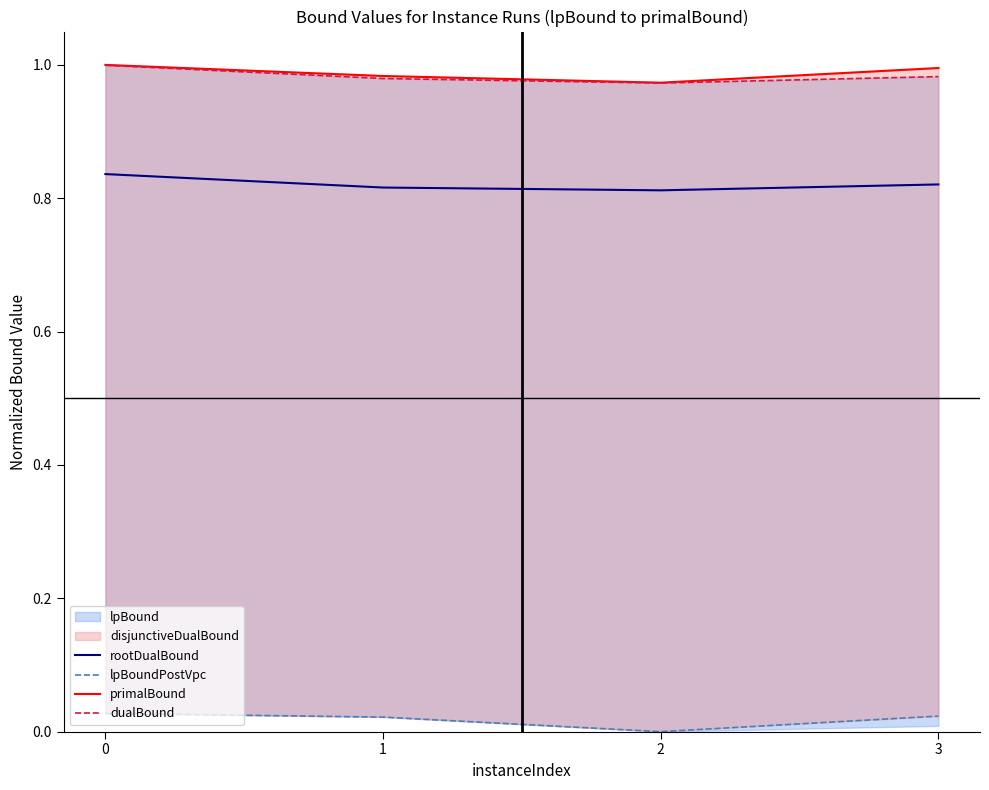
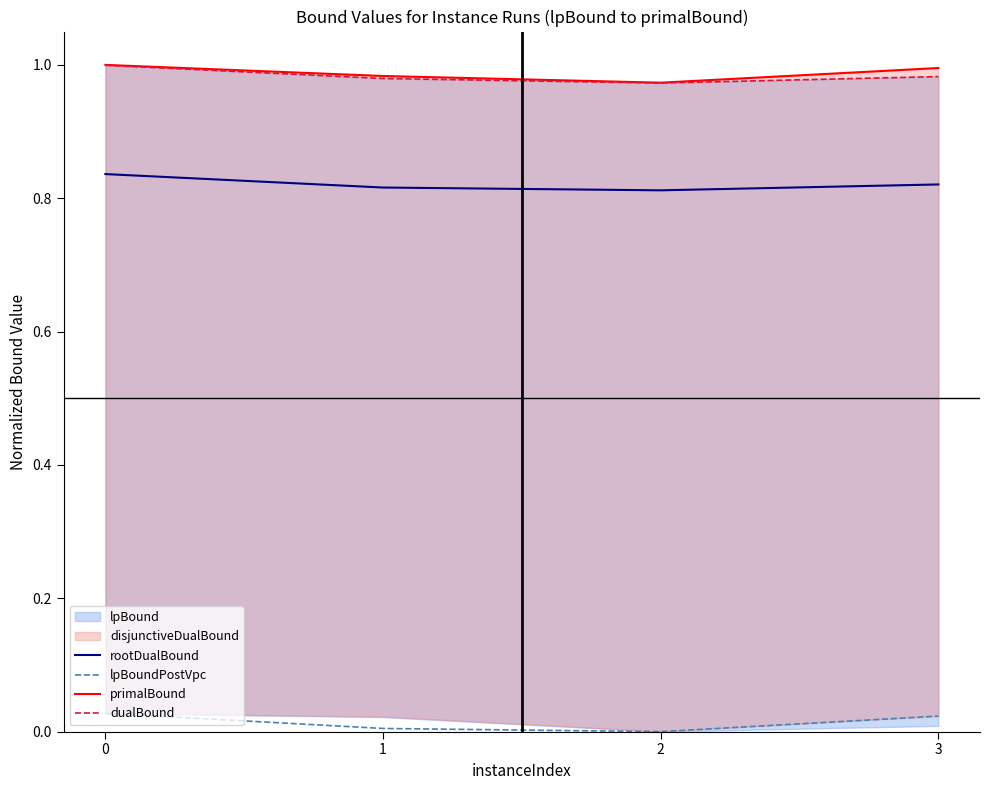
  {
    "rootDualBound": {
      "0": 0.84,
      "1": 0.82,
      "2": 0.81,
      "3": 0.82
    },
    "lpBoundPostVpc": {
-     "1": 0.02,
+     "1": 0.00,
      "2": 0.00,
      "3": 0.02
    },
    "disjunctiveDualBound": {
      "3": 1.00
    },
    "lpBound": {
      "3": 0.98
    }
  }
